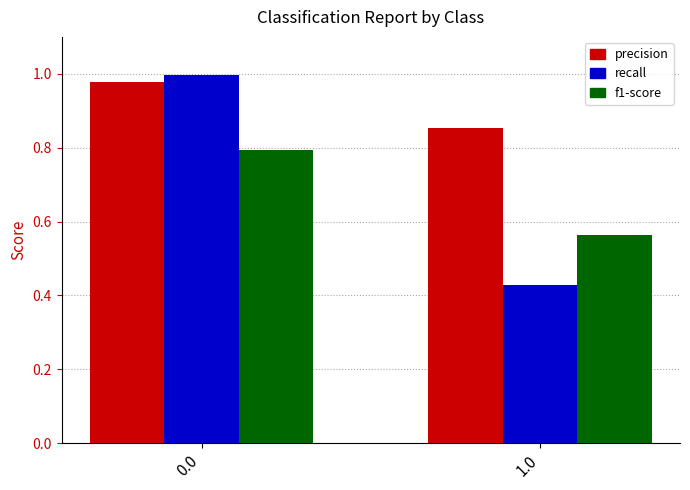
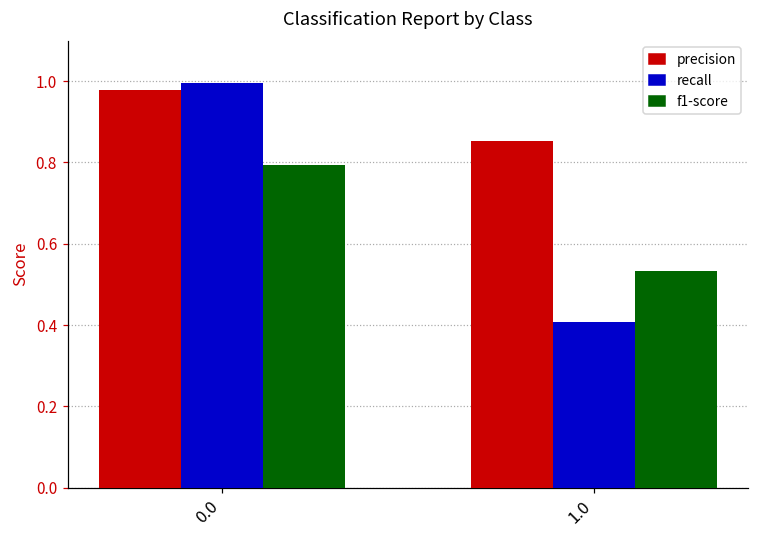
  {
    "precision": {
      "0.0": 0.98,
      "1.0": 0.85
    },
    "recall": {
      "0.0": 1.00,
-     "1.0": 0.43
+     "1.0": 0.41
    },
    "f1-score": {
      "0.0": 0.79,
-     "1.0": 0.56
+     "1.0": 0.53
    }
  }
